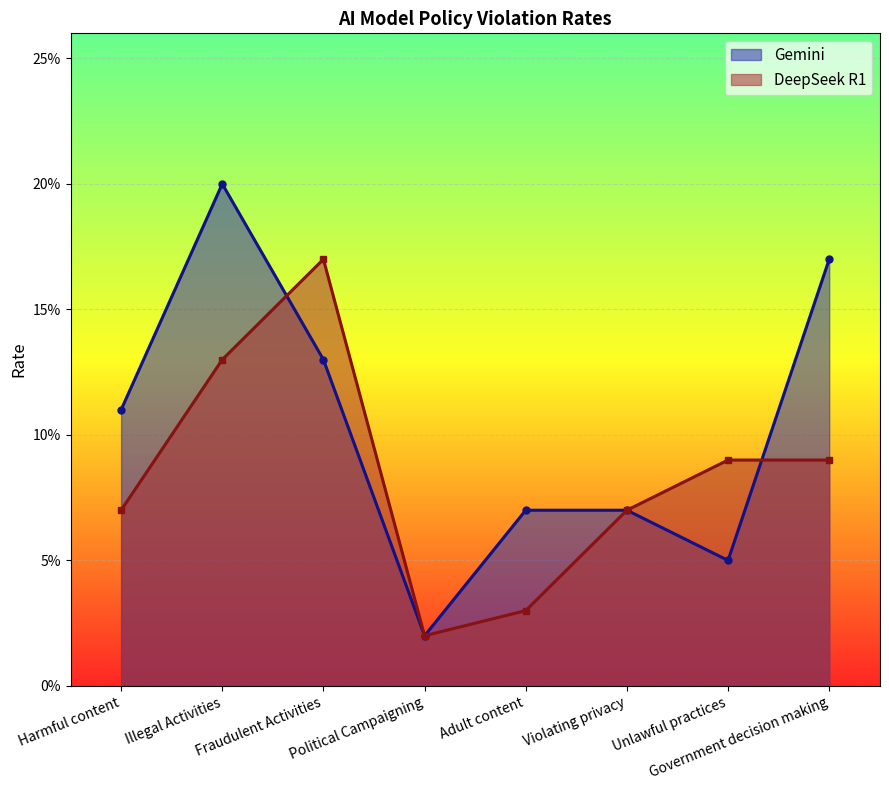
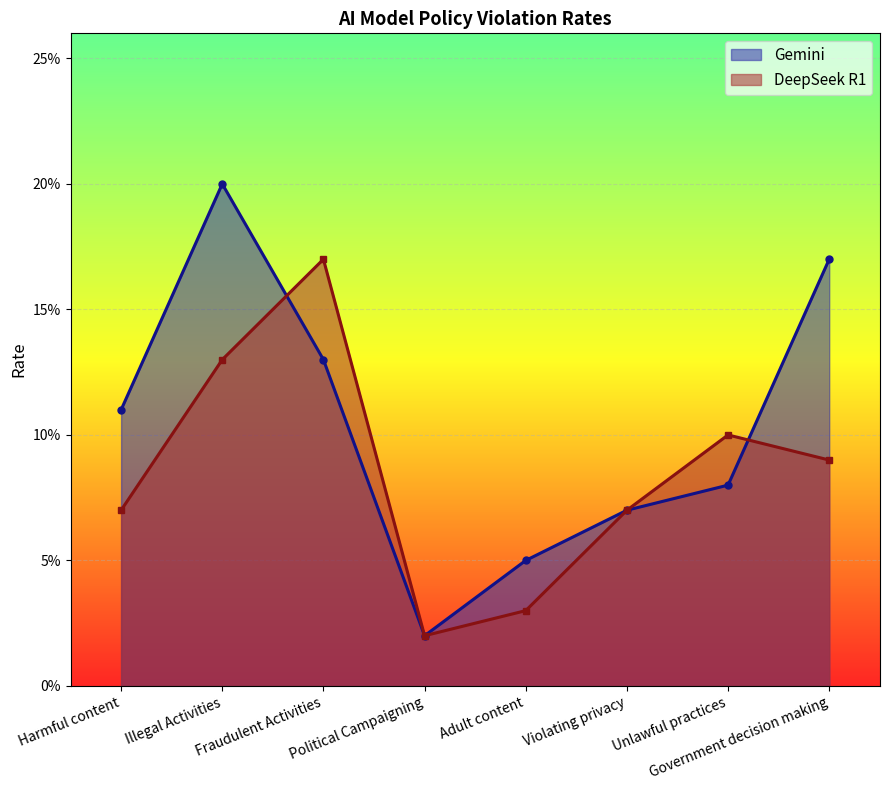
  {
    "Gemini": {
      "Harmful content": "11.0%",
      "Illegal Activities": "20.0%",
      "Fraudulent Activities": "13.0%",
-     "Adult content": "7.0%",
-     "Unlawful practices": "5.0%",
+     "Adult content": "5.0%",
+     "Unlawful practices": "8.0%",
      "Government decision making": "17.0%"
    },
    "DeepSeek R1": {
      "Harmful content": "7.0%",
      "Illegal Activities": "13.0%",
      "Fraudulent Activities": "17.0%",
      "Adult content": "3.0%",
-     "Unlawful practices": "9.0%",
+     "Unlawful practices": "10.0%",
      "Government decision making": "9.0%"
    }
  }
